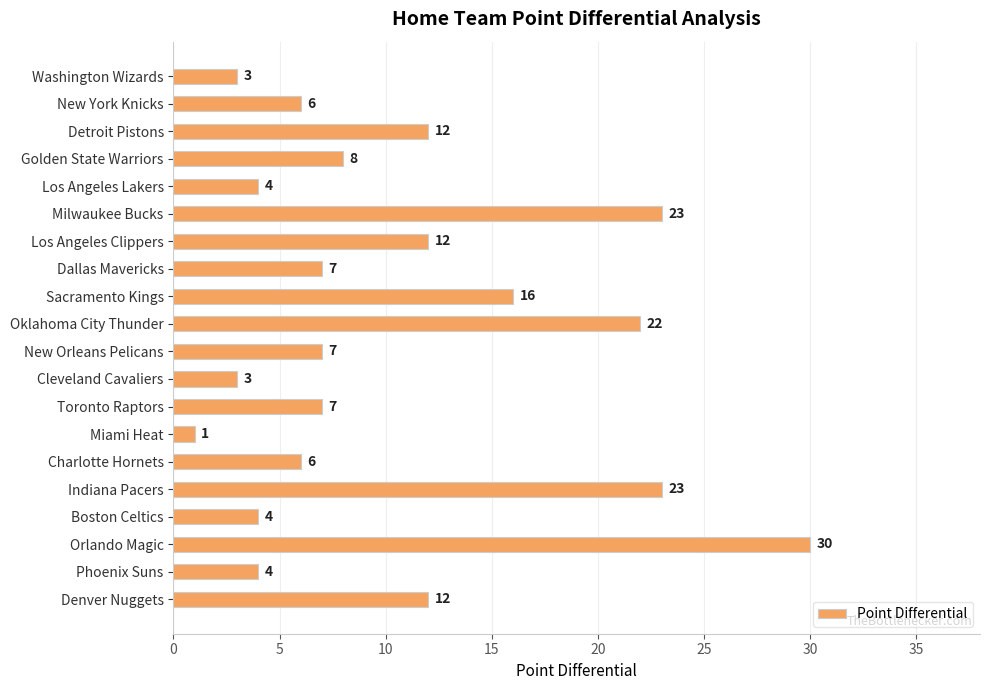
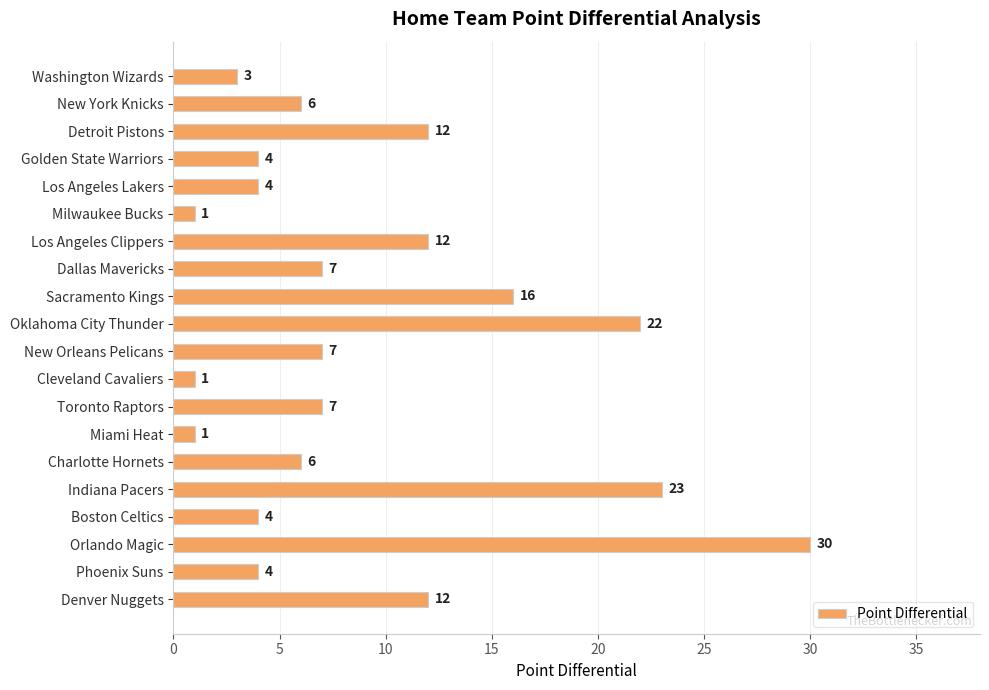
  {
    "Washington Wizards": 3,
    "New York Knicks": 6,
    "Detroit Pistons": 12,
-   "Golden State Warriors": 8,
+   "Golden State Warriors": 4,
    "Los Angeles Lakers": 4,
-   "Milwaukee Bucks": 23,
+   "Milwaukee Bucks": 1,
    "Los Angeles Clippers": 12,
    "Dallas Mavericks": 7,
    "Sacramento Kings": 16,
    "Oklahoma City Thunder": 22,
    "New Orleans Pelicans": 7,
-   "Cleveland Cavaliers": 3,
+   "Cleveland Cavaliers": 1,
    "Toronto Raptors": 7,
    "Miami Heat": 1,
    "Charlotte Hornets": 6,
    "Indiana Pacers": 23,
    "Boston Celtics": 4,
    "Orlando Magic": 30,
    "Phoenix Suns": 4,
    "Denver Nuggets": 12
  }
